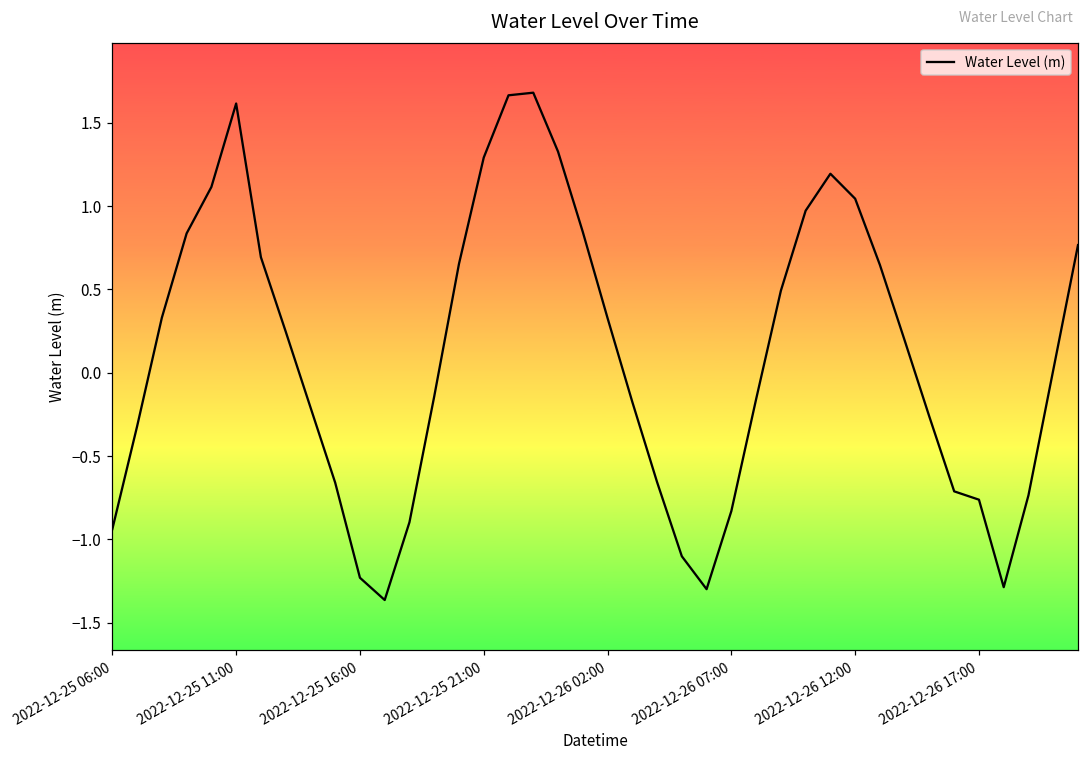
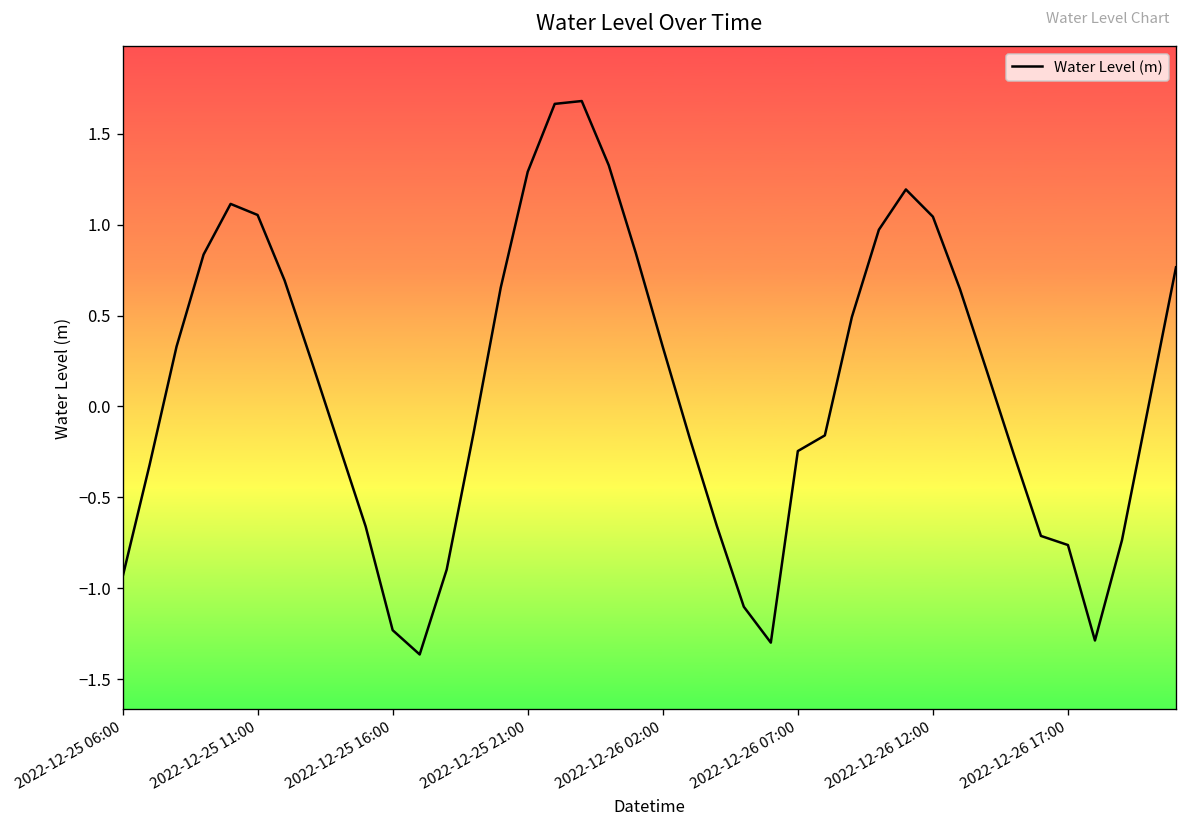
  {
    "2022-12-25 06:00": -0.94,
-   "2022-12-25 11:00": 1.61,
+   "2022-12-25 11:00": 1.05,
    "2022-12-25 16:00": -1.23,
    "2022-12-25 21:00": 1.29,
    "2022-12-26 02:00": 0.33,
-   "2022-12-26 07:00": -0.83,
+   "2022-12-26 07:00": -0.25,
    "2022-12-26 12:00": 1.04,
    "2022-12-26 17:00": -0.76
  }
